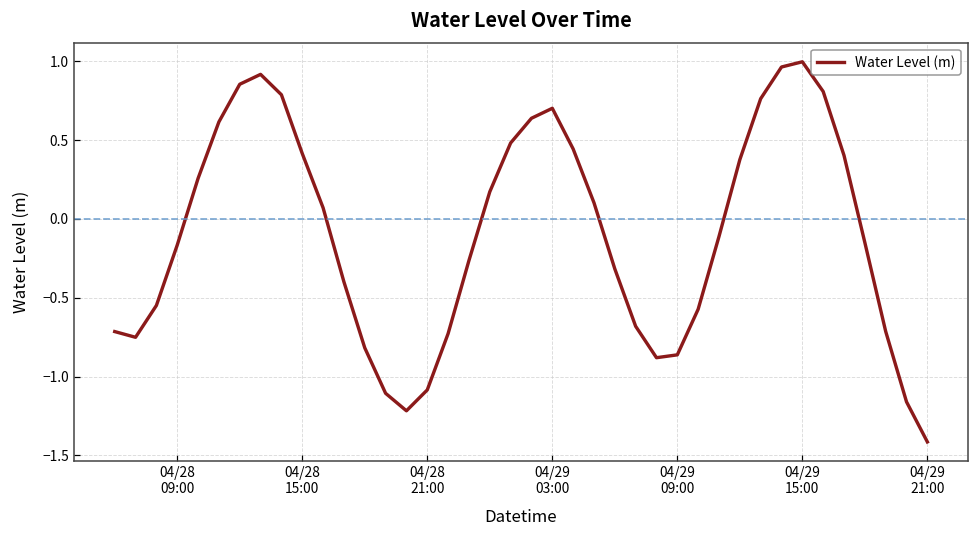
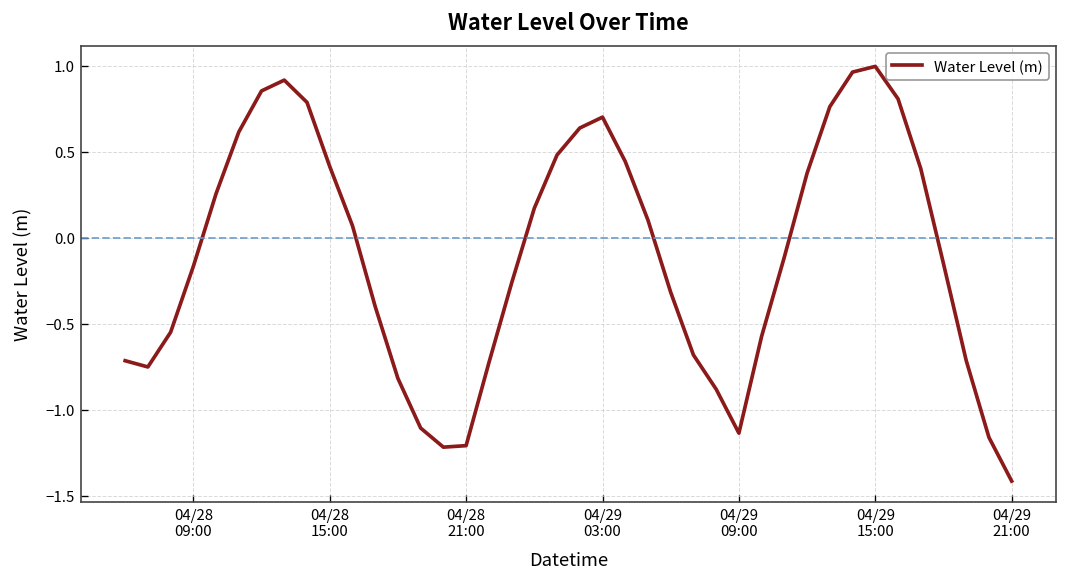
  {
    "04/28 09:00": -0.17,
    "04/28 15:00": 0.41,
-   "04/28 21:00": -1.08,
+   "04/28 21:00": -1.21,
    "04/29 03:00": 0.70,
-   "04/29 09:00": -0.86,
+   "04/29 09:00": -1.14,
    "04/29 15:00": 1.00,
    "04/29 21:00": -1.41
  }
